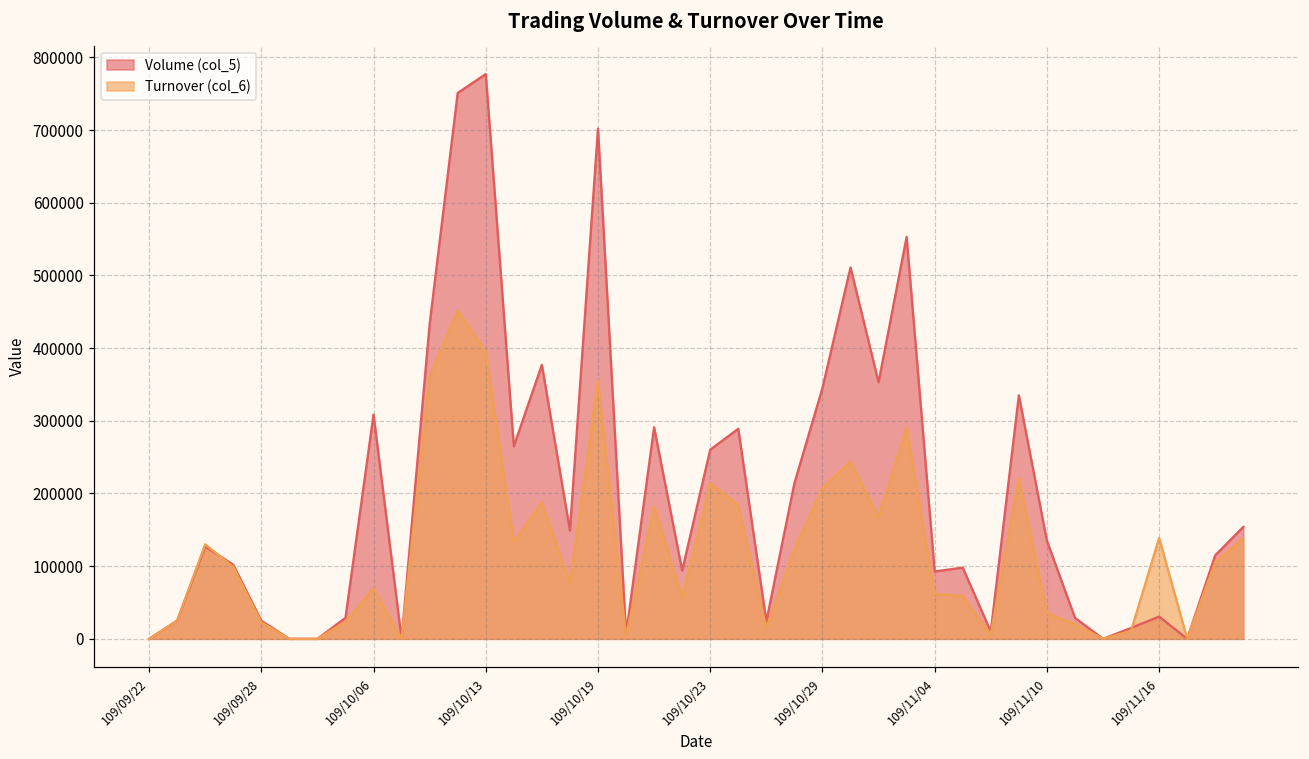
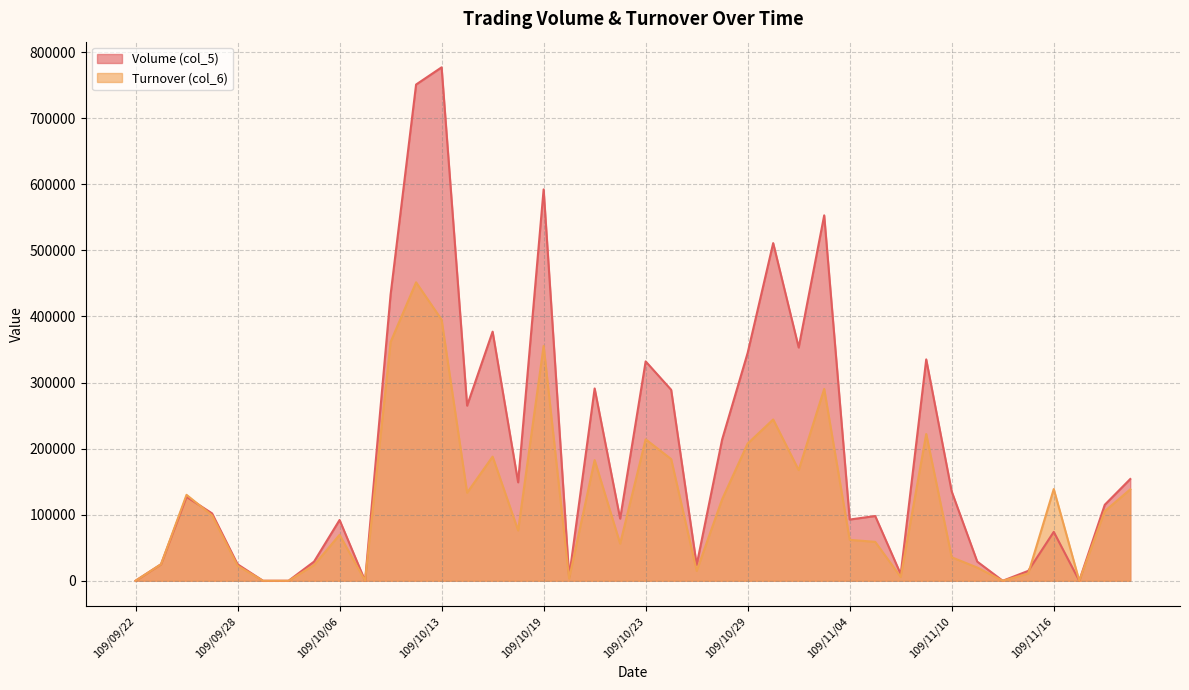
  {
    "Volume (col_5)": {
-     "109/10/06": 310000,
+     "109/10/06": 90000,
      "109/10/13": 780000,
-     "109/10/19": 700000,
-     "109/10/23": 260000,
+     "109/10/19": 590000,
+     "109/10/23": 330000,
      "109/10/29": 340000,
      "109/11/04": 90000,
      "109/11/10": 140000,
-     "109/11/16": 30000
+     "109/11/16": 70000
    },
    "Turnover (col_6)": {
      "109/10/06": 70000,
      "109/10/13": 400000,
      "109/10/19": 360000,
      "109/10/23": 210000,
      "109/10/29": 210000,
      "109/11/04": 60000,
      "109/11/10": 40000,
      "109/11/16": 140000
    }
  }
